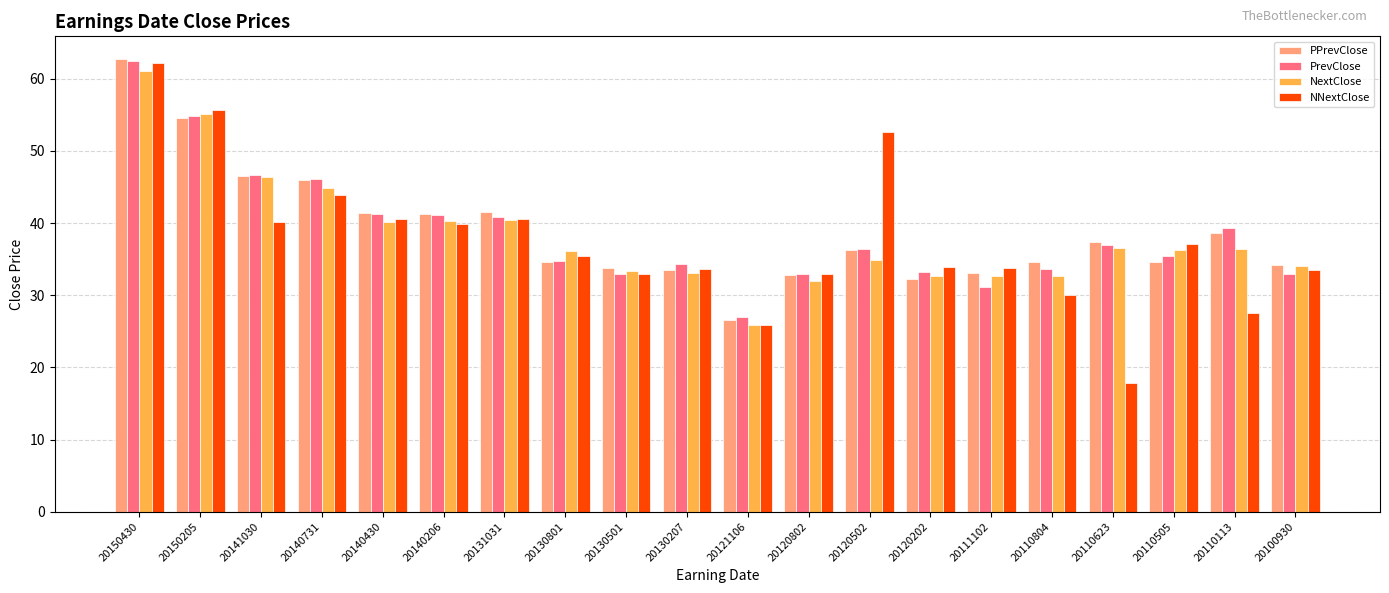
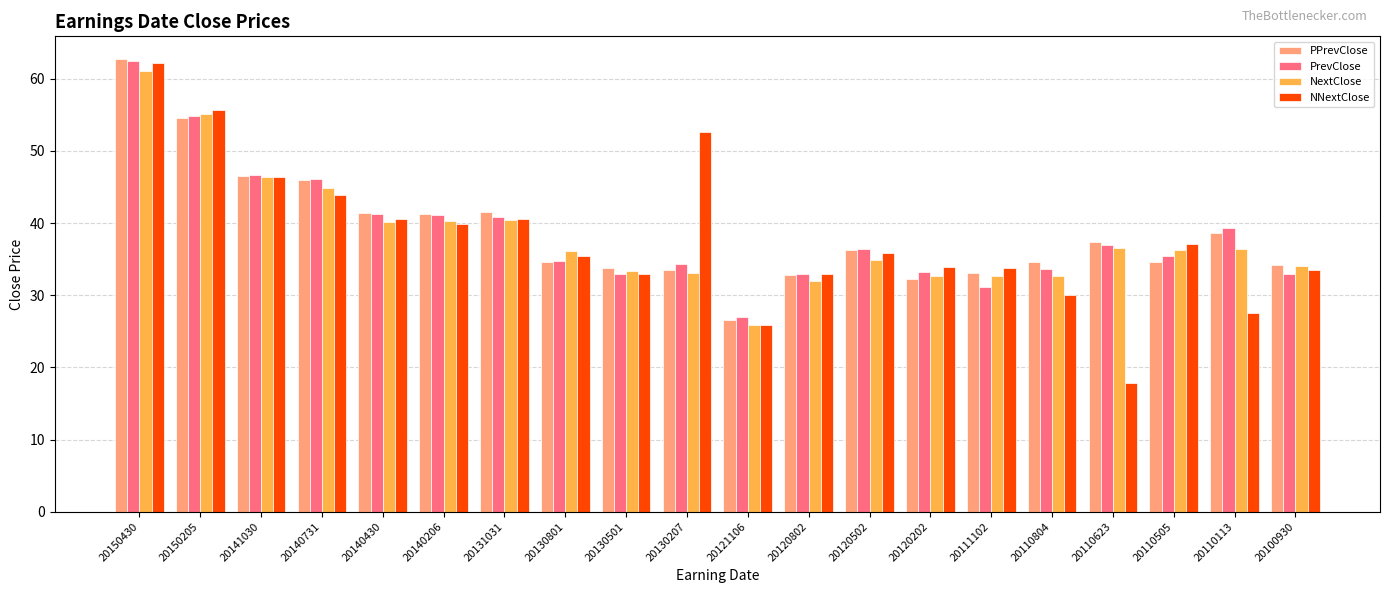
  {
    "NNextClose": {
      "20150430": 62,
      "20150205": 56,
-     "20141030": 40,
+     "20141030": 46,
      "20140731": 44,
      "20140430": 41,
      "20140206": 40,
      "20131031": 41,
      "20130801": 35,
      "20130501": 33,
-     "20130207": 34,
+     "20130207": 53,
      "20121106": 26,
      "20120802": 33,
-     "20120502": 53,
+     "20120502": 36,
      "20120202": 34,
      "20111102": 34,
      "20110804": 30,
      "20110623": 18,
      "20110505": 37,
      "20110113": 28,
      "20100930": 34
    }
  }
